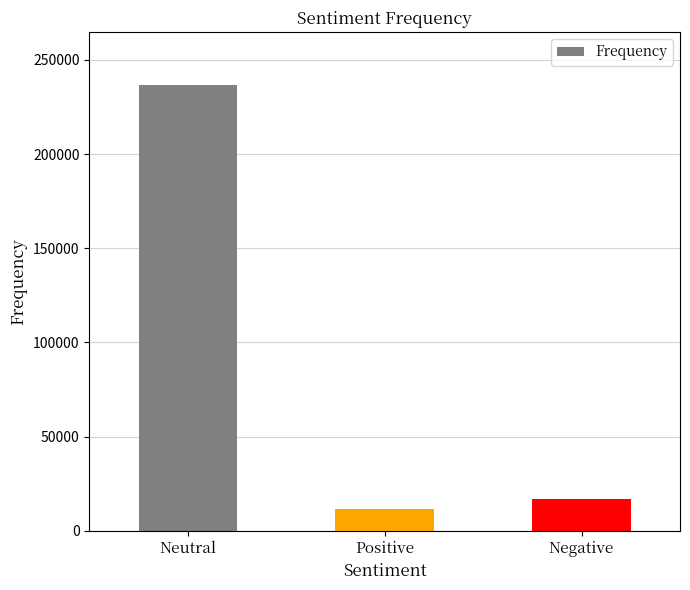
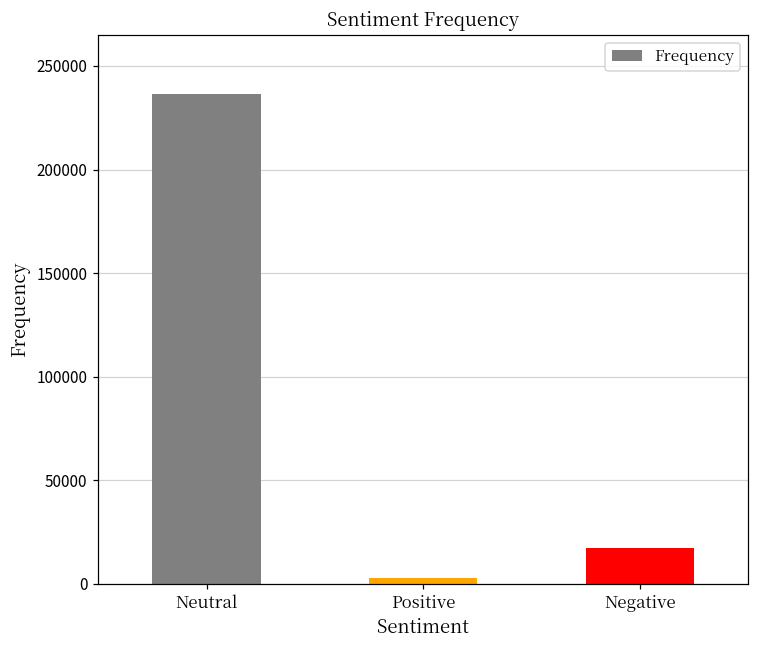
  {
    "Neutral": 237000,
-   "Positive": 12000,
+   "Positive": 3000,
    "Negative": 17000
  }
